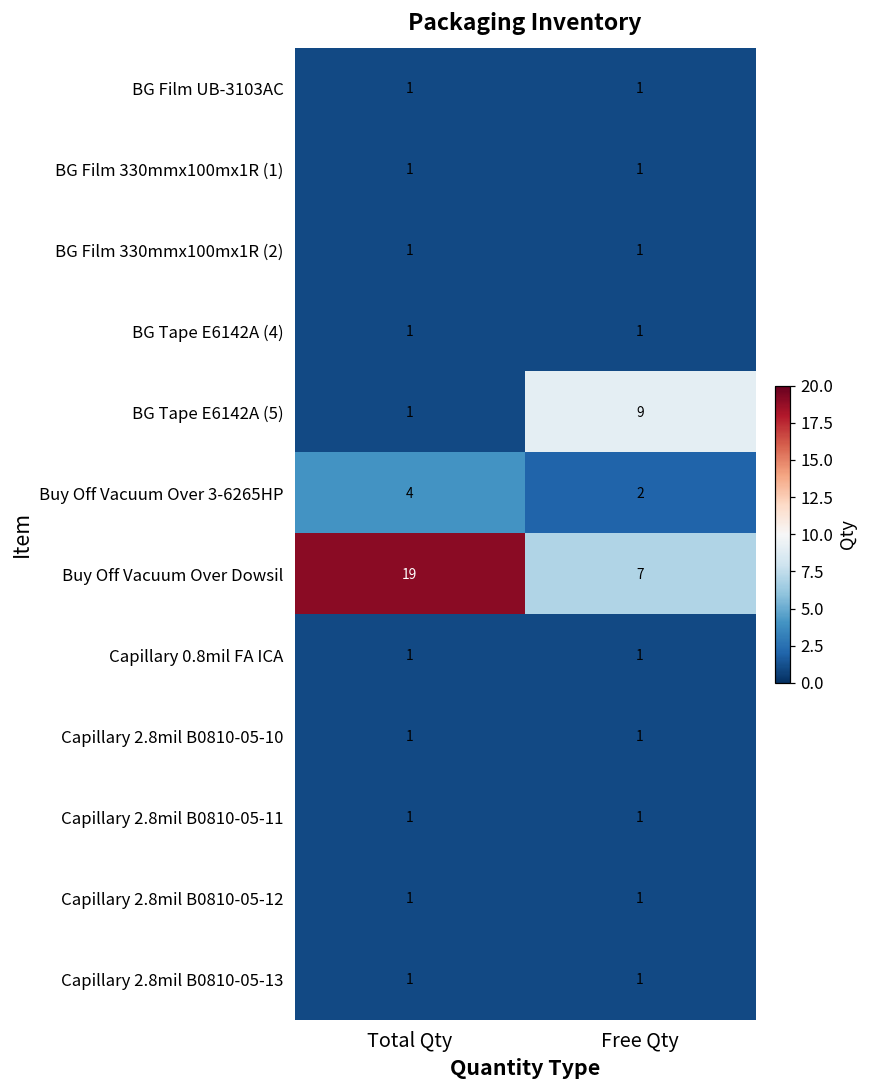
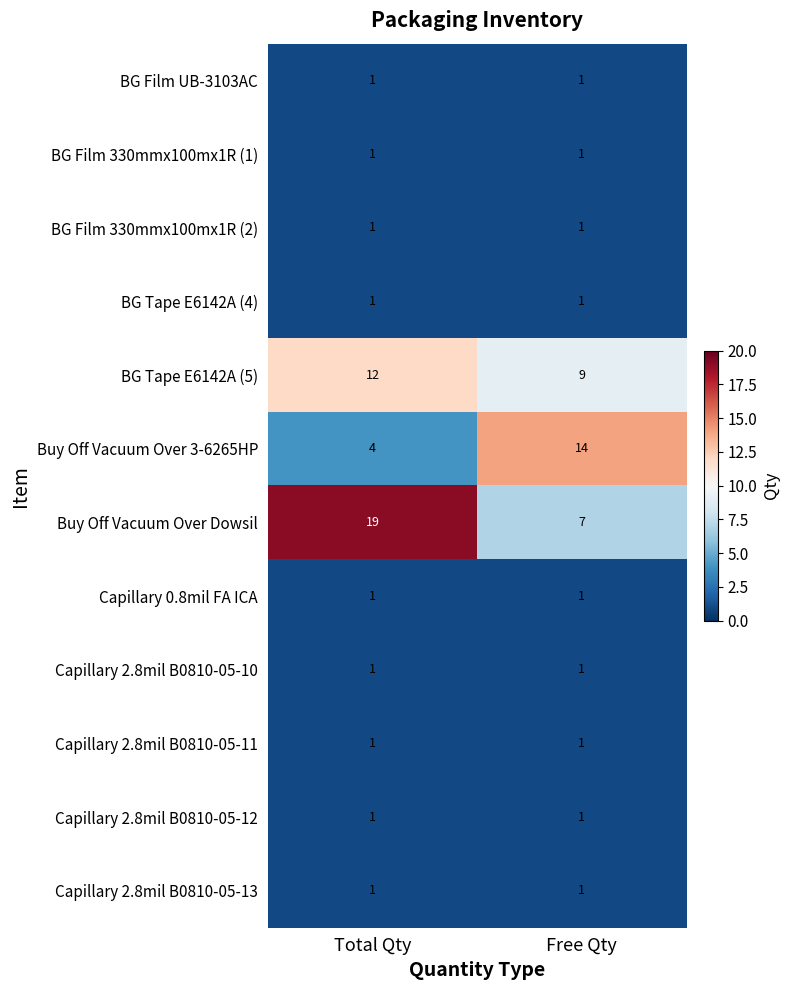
  {
    "BG Film UB-3103AC": {
      "Total Qty": 1,
      "Free Qty": 1
    },
    "BG Film 330mmx100mx1R (1)": {
      "Total Qty": 1,
      "Free Qty": 1
    },
    "BG Film 330mmx100mx1R (2)": {
      "Total Qty": 1,
      "Free Qty": 1
    },
    "BG Tape E6142A (4)": {
      "Total Qty": 1,
      "Free Qty": 1
    },
    "BG Tape E6142A (5)": {
-     "Total Qty": 1,
+     "Total Qty": 12,
      "Free Qty": 9
    },
    "Buy Off Vacuum Over 3-6265HP": {
      "Total Qty": 4,
-     "Free Qty": 2
+     "Free Qty": 14
    },
    "Buy Off Vacuum Over Dowsil": {
      "Total Qty": 19,
      "Free Qty": 7
    },
    "Capillary 0.8mil FA ICA": {
      "Total Qty": 1,
      "Free Qty": 1
    },
    "Capillary 2.8mil B0810-05-10": {
      "Total Qty": 1,
      "Free Qty": 1
    },
    "Capillary 2.8mil B0810-05-11": {
      "Total Qty": 1,
      "Free Qty": 1
    },
    "Capillary 2.8mil B0810-05-12": {
      "Total Qty": 1,
      "Free Qty": 1
    },
    "Capillary 2.8mil B0810-05-13": {
      "Total Qty": 1,
      "Free Qty": 1
    }
  }
